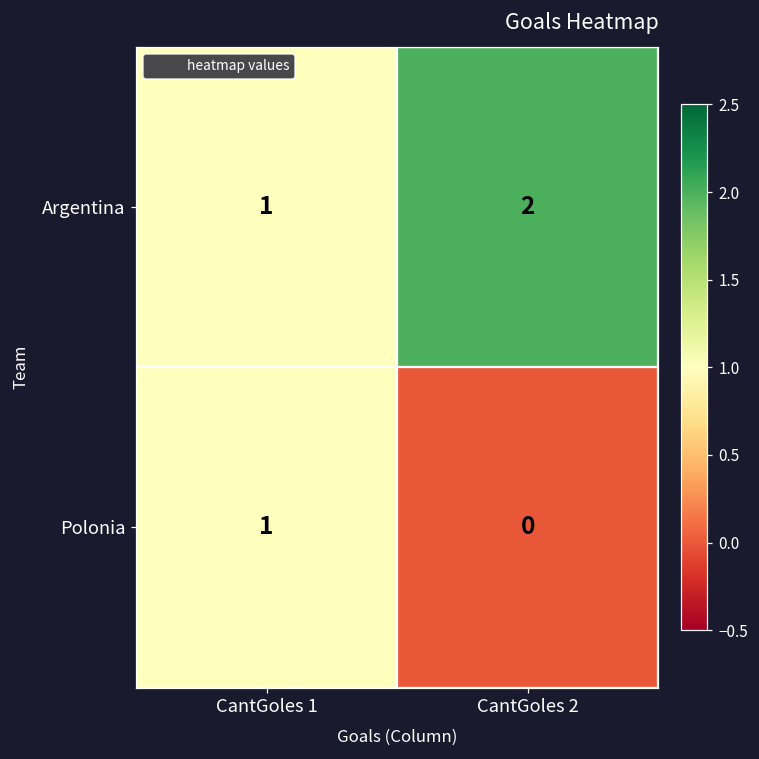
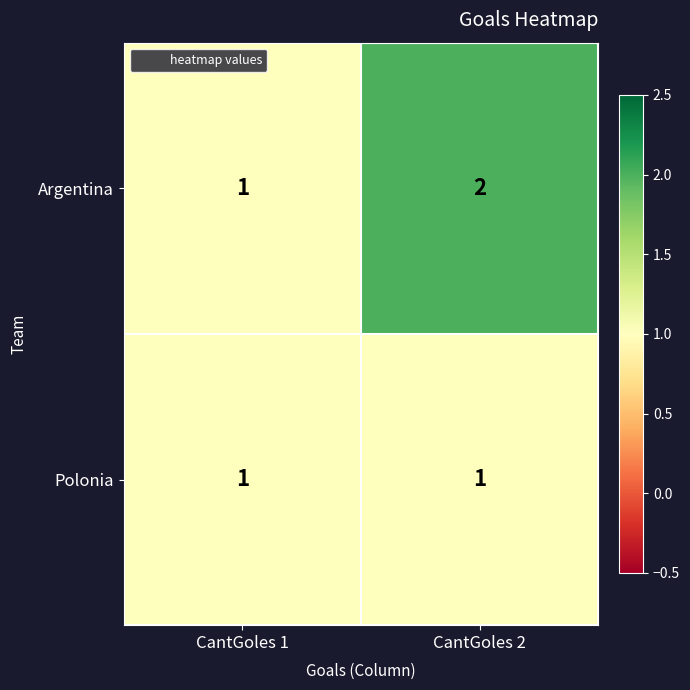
  {
    "Argentina": {
      "CantGoles 1": 1,
      "CantGoles 2": 2
    },
    "Polonia": {
      "CantGoles 1": 1,
-     "CantGoles 2": 0
+     "CantGoles 2": 1
    }
  }
